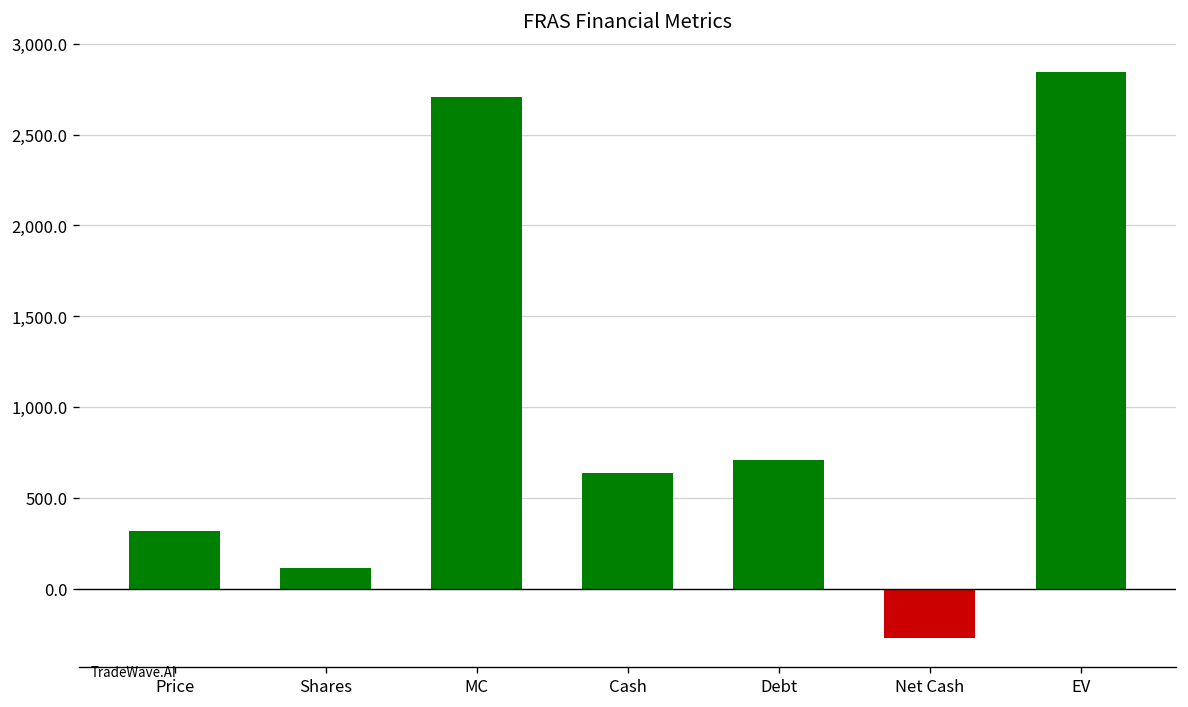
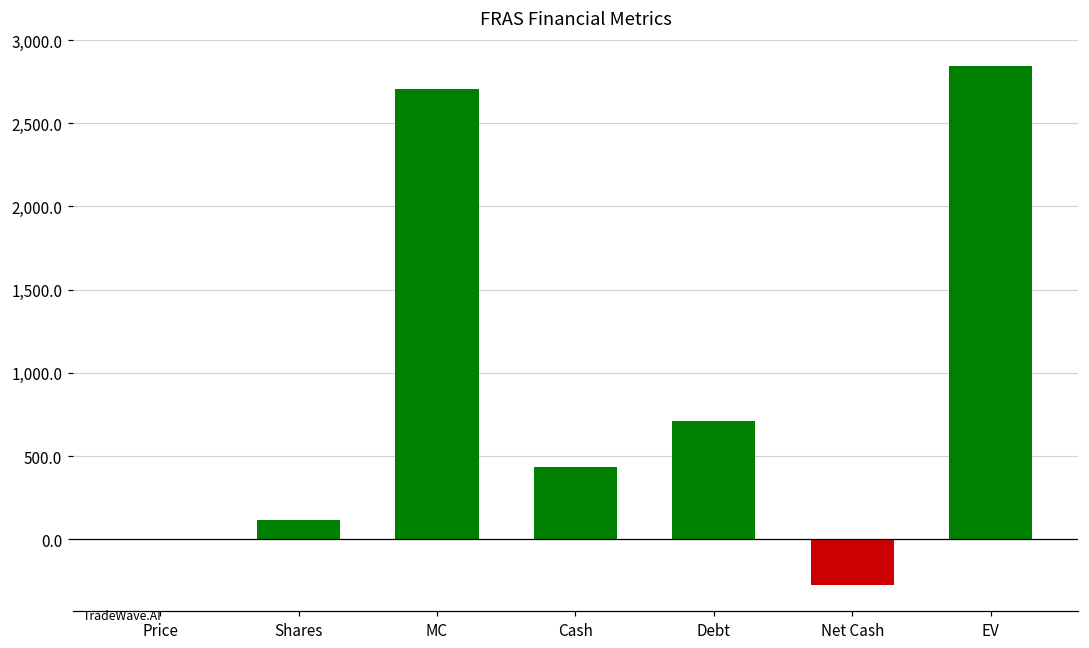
  {
-   "Price": "320",
+   "Price": "10",
    "Shares": "120",
    "MC": "2,710",
-   "Cash": "640",
+   "Cash": "440",
    "Debt": "710",
    "Net Cash": "-270",
    "EV": "2,850"
  }
